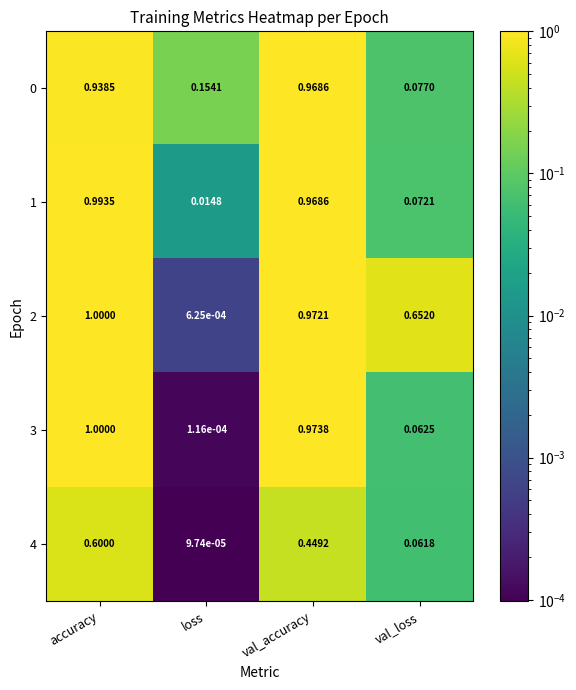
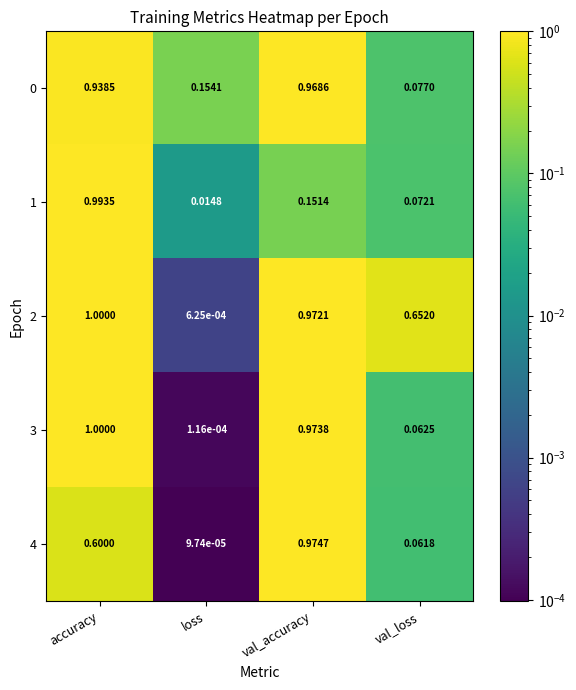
  {
    "0": {
      "accuracy": "0.9385",
      "loss": "0.1541",
      "val_accuracy": "0.9686",
      "val_loss": "0.0770"
    },
    "1": {
      "accuracy": "0.9935",
      "loss": "0.0148",
-     "val_accuracy": "0.9686",
+     "val_accuracy": "0.1514",
      "val_loss": "0.0721"
    },
    "2": {
      "accuracy": "1.0000",
      "loss": "6.25e-04",
      "val_accuracy": "0.9721",
      "val_loss": "0.6520"
    },
    "3": {
      "accuracy": "1.0000",
      "loss": "1.16e-04",
      "val_accuracy": "0.9738",
      "val_loss": "0.0625"
    },
    "4": {
      "accuracy": "0.6000",
      "loss": "9.74e-05",
-     "val_accuracy": "0.4492",
+     "val_accuracy": "0.9747",
      "val_loss": "0.0618"
    }
  }
